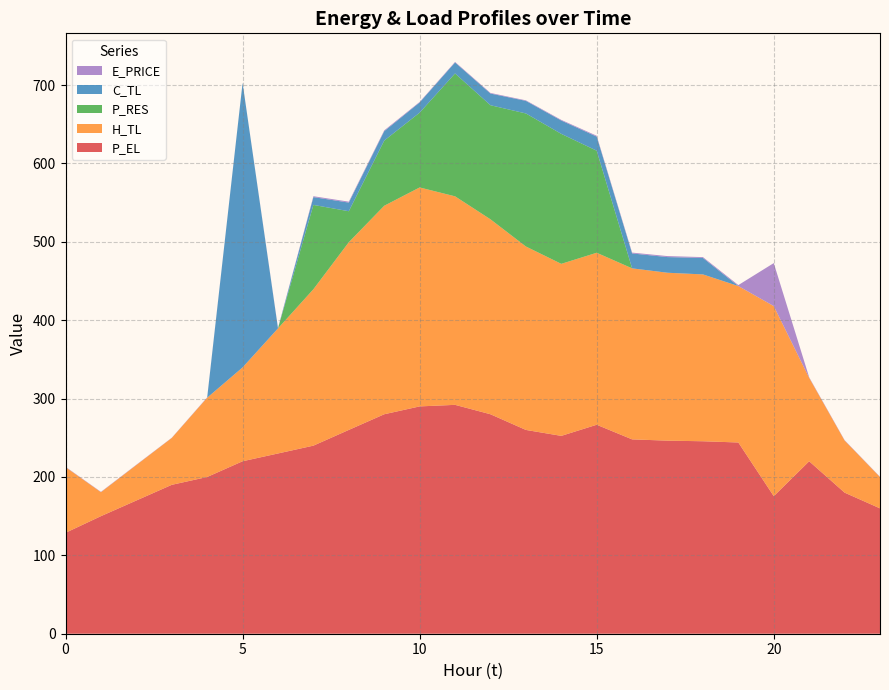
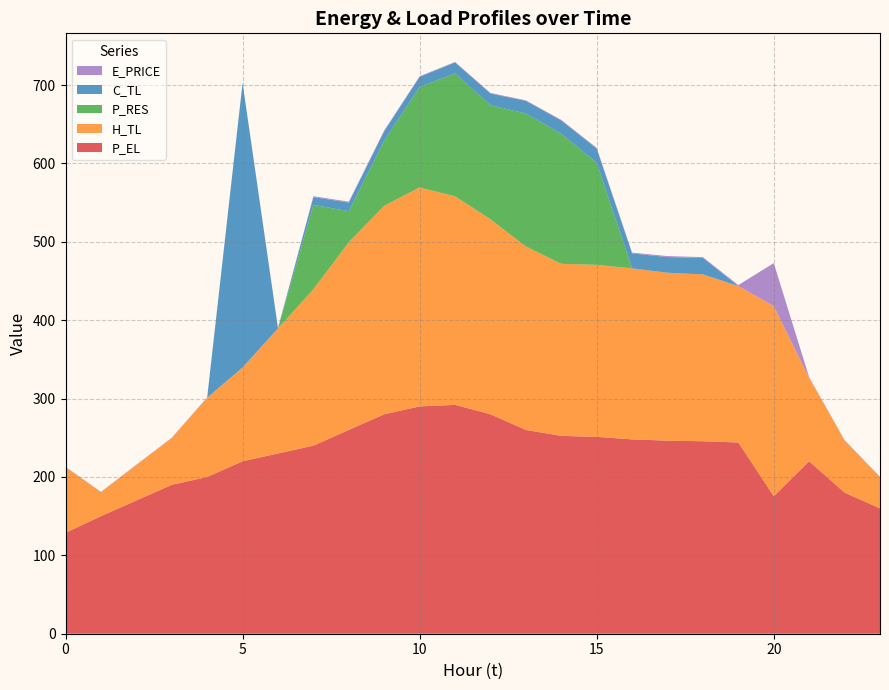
  {
    "P_EL": {
      "0": 130,
      "5": 220,
      "10": 290,
-     "15": 270,
+     "15": 250,
      "20": 180
    },
    "H_TL": {
      "10": 280,
      "15": 220
    },
    "P_RES": {
-     "10": 100,
+     "10": 130,
      "15": 130
    },
    "E_PRICE": {
      "20": 50
    }
  }
